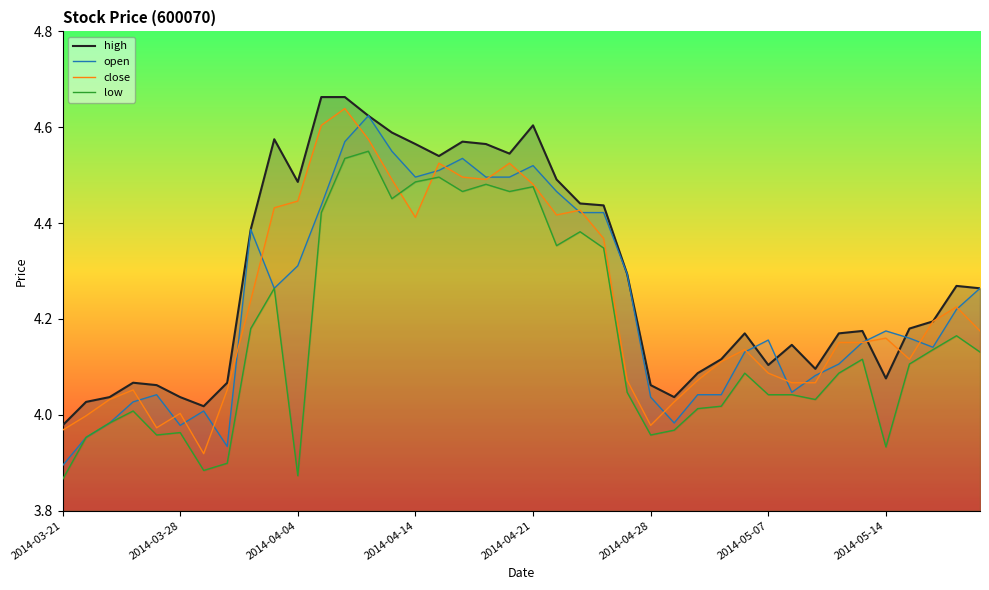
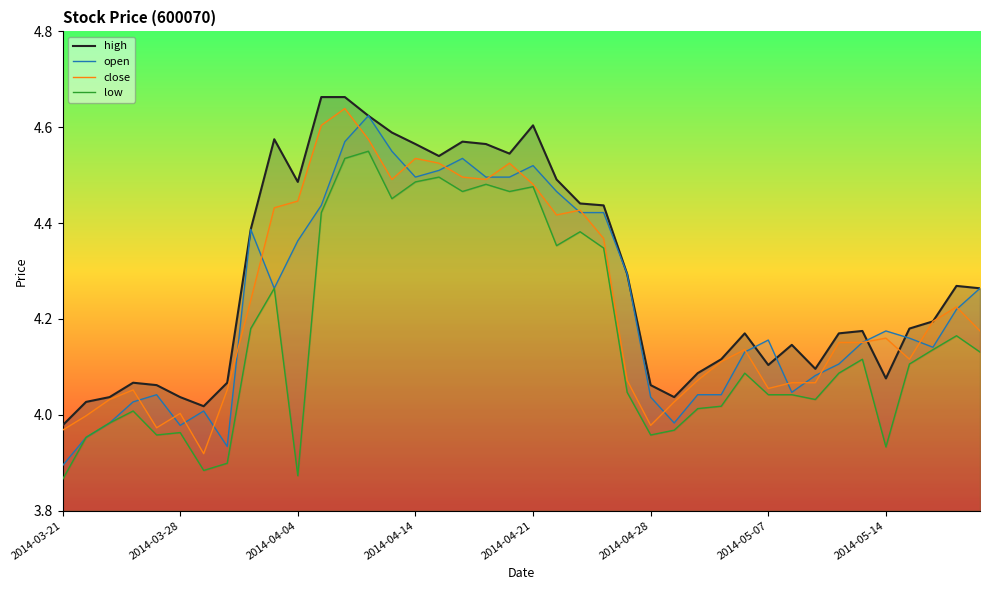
  {
    "high": {
      "2014-03-21": 3.98,
      "2014-03-28": 4.04,
      "2014-04-04": 4.49,
      "2014-04-14": 4.57,
      "2014-04-21": 4.60,
      "2014-04-28": 4.06,
      "2014-05-07": 4.10,
      "2014-05-14": 4.08
    },
    "open": {
      "2014-03-21": 3.89,
      "2014-03-28": 3.98,
-     "2014-04-04": 4.31,
+     "2014-04-04": 4.36,
      "2014-04-14": 4.50,
      "2014-04-21": 4.52,
      "2014-04-28": 4.04,
      "2014-05-07": 4.16,
      "2014-05-14": 4.18
    },
    "close": {
      "2014-03-21": 3.97,
      "2014-03-28": 4.00,
      "2014-04-04": 4.45,
-     "2014-04-14": 4.41,
+     "2014-04-14": 4.54,
      "2014-04-28": 3.98,
-     "2014-05-07": 4.09,
+     "2014-05-07": 4.06,
      "2014-05-14": 4.16
    },
    "low": {
      "2014-03-21": 3.87,
      "2014-03-28": 3.96,
      "2014-04-04": 3.87,
      "2014-04-14": 4.49,
      "2014-04-28": 3.96,
      "2014-05-07": 4.04,
      "2014-05-14": 3.93
    }
  }
